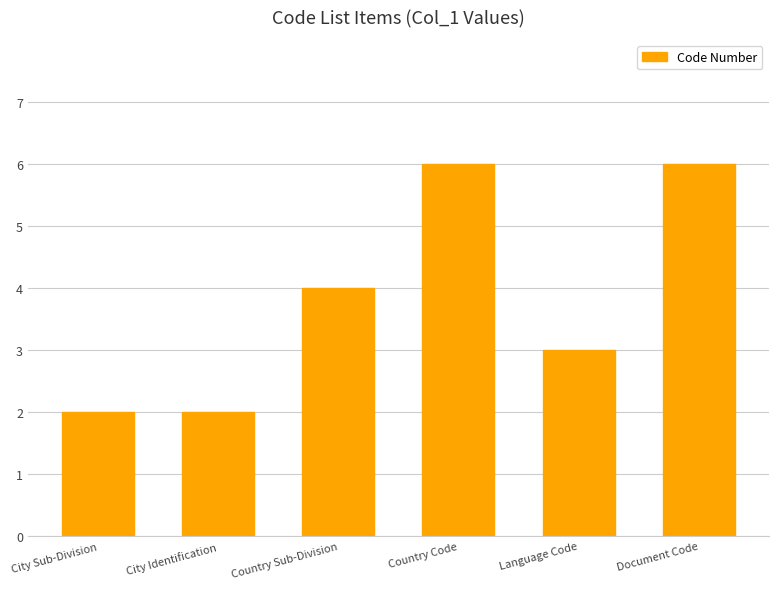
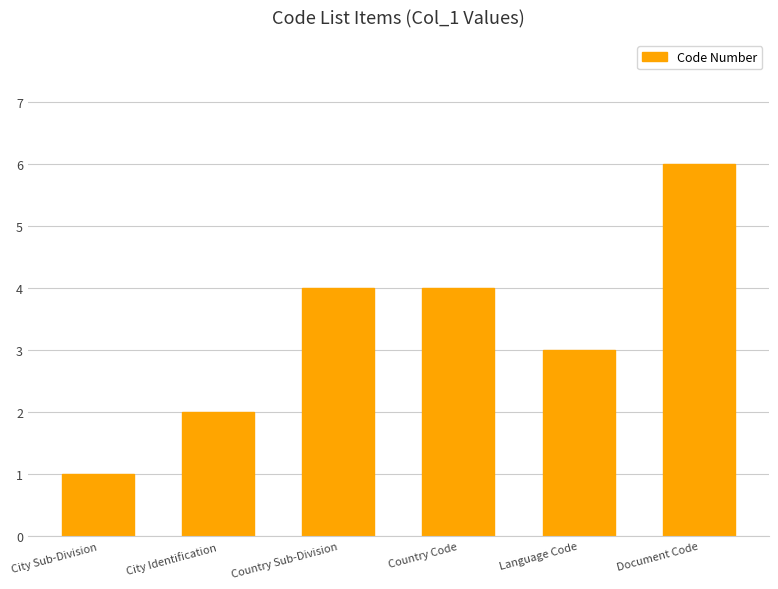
  {
-   "City Sub-Division": 2,
+   "City Sub-Division": 1,
    "City Identification": 2,
    "Country Sub-Division": 4,
-   "Country Code": 6,
+   "Country Code": 4,
    "Language Code": 3,
    "Document Code": 6
  }
